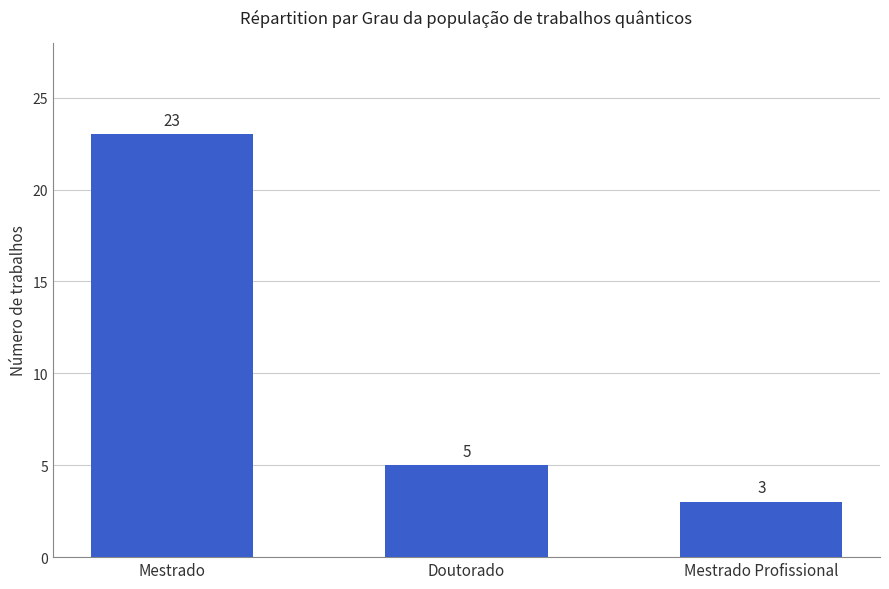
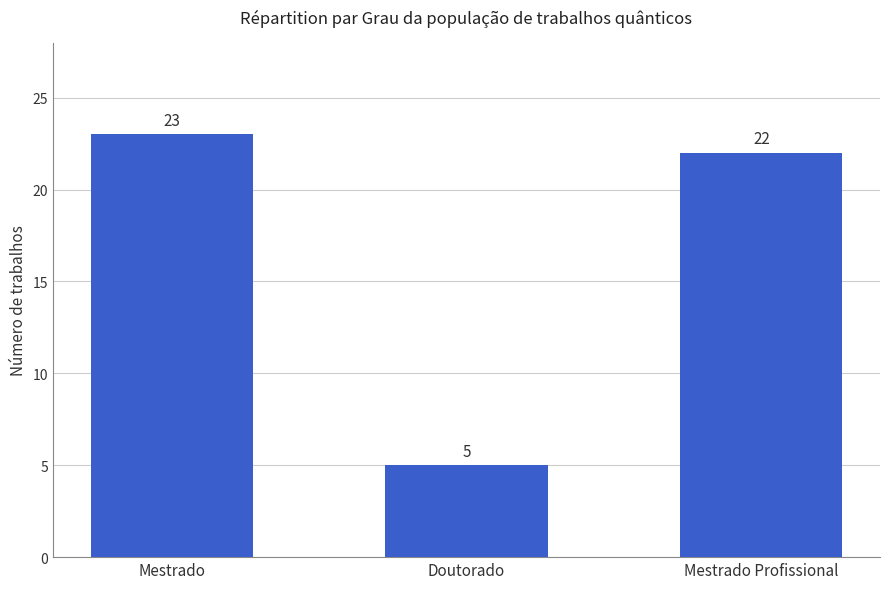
  {
    "Mestrado": 23,
    "Doutorado": 5,
-   "Mestrado Profissional": 3
+   "Mestrado Profissional": 22
  }
